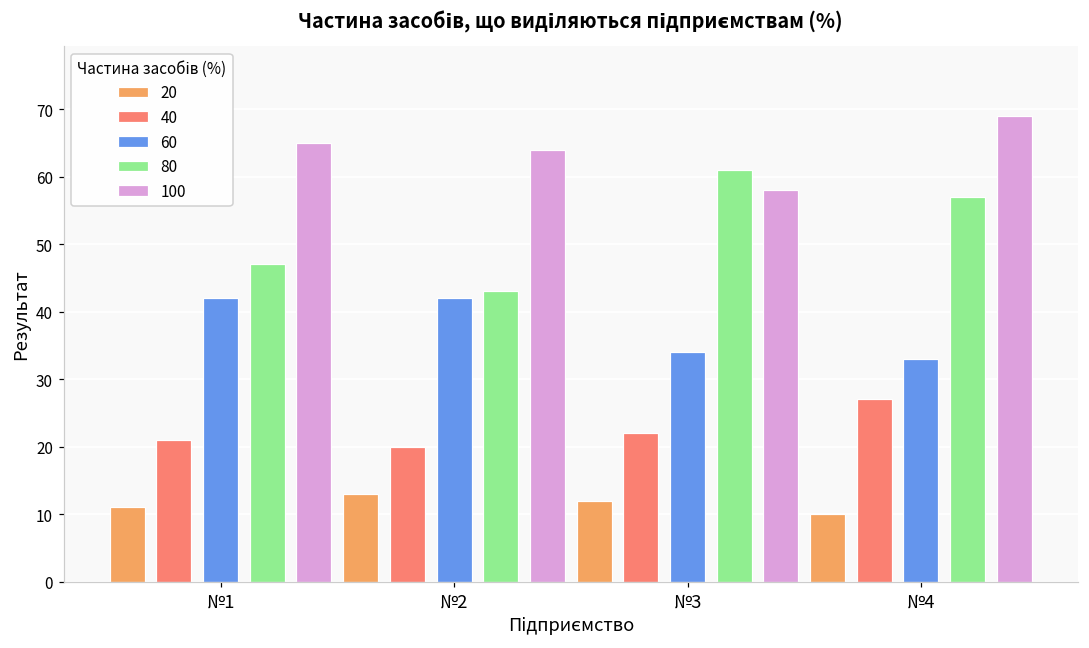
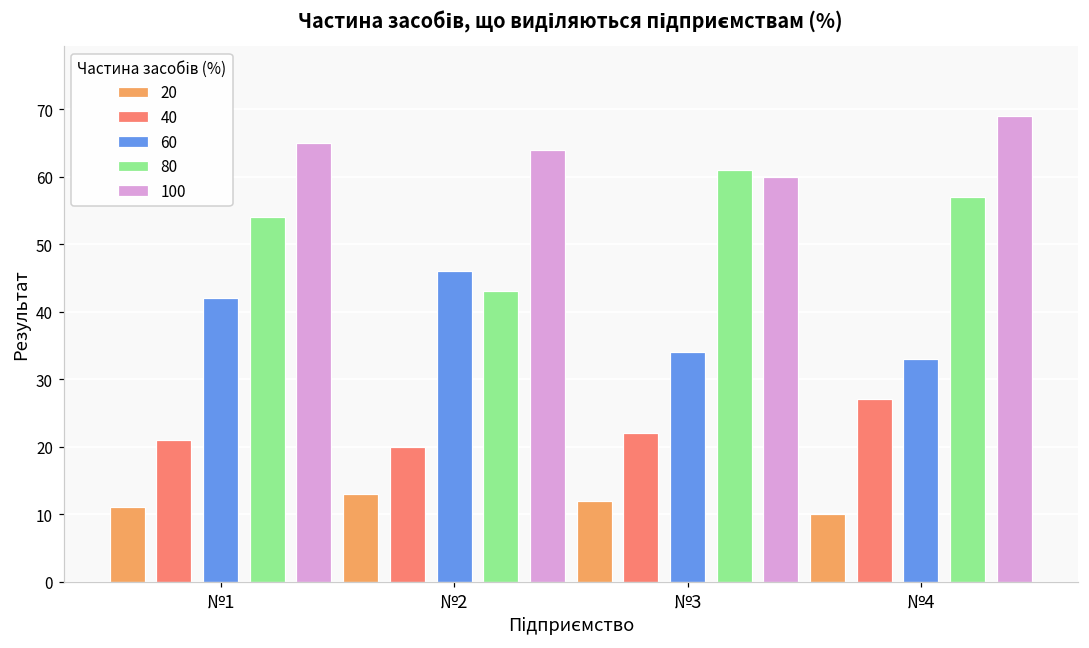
  {
    "60": {
      "№1": 42,
-     "№2": 42,
+     "№2": 46,
      "№3": 34,
      "№4": 33
    },
    "80": {
-     "№1": 47,
+     "№1": 54,
      "№2": 43,
      "№3": 61,
      "№4": 57
    },
    "100": {
      "№1": 65,
      "№2": 64,
-     "№3": 58,
+     "№3": 60,
      "№4": 69
    }
  }
